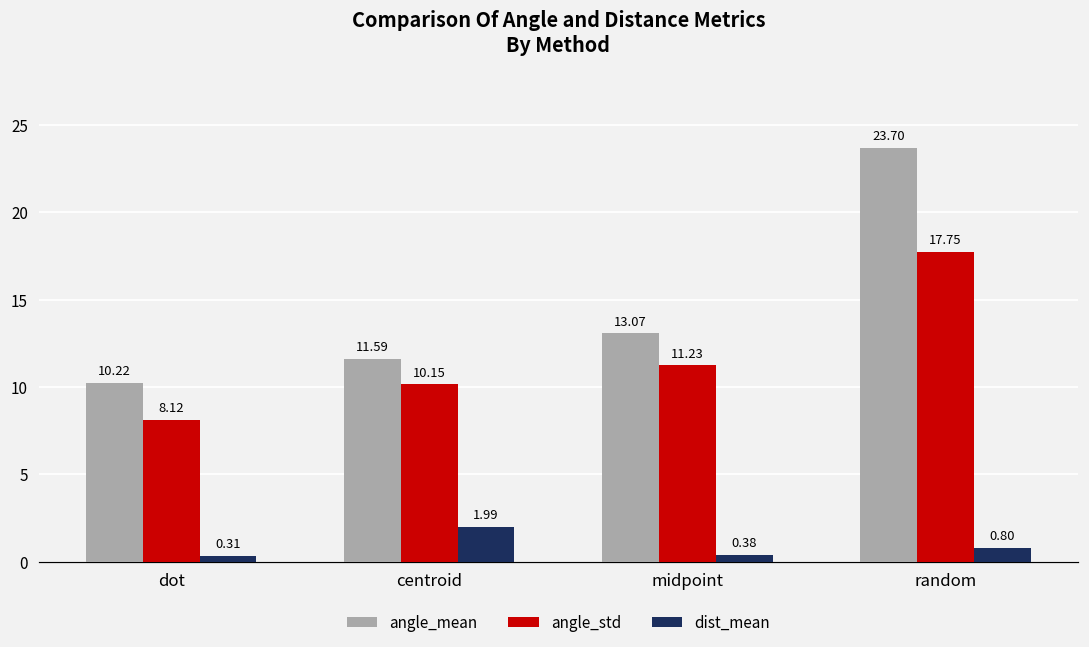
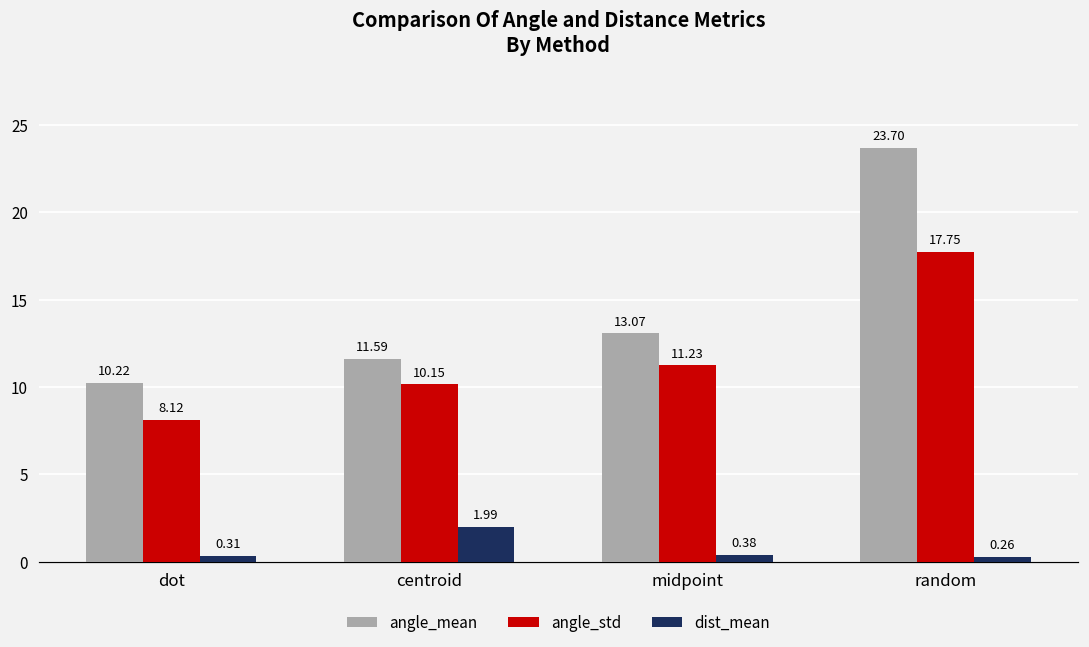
  {
    "angle_mean": {
      "dot": 10.22,
      "centroid": 11.59,
      "midpoint": 13.07,
      "random": 23.70
    },
    "angle_std": {
      "dot": 8.12,
      "centroid": 10.15,
      "midpoint": 11.23,
      "random": 17.75
    },
    "dist_mean": {
      "dot": 0.31,
      "centroid": 1.99,
      "midpoint": 0.38,
-     "random": 0.80
+     "random": 0.26
    }
  }
